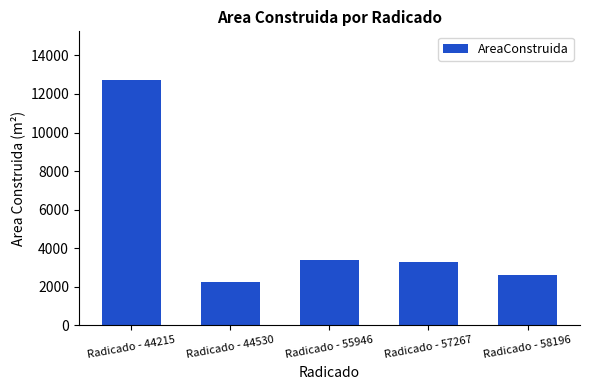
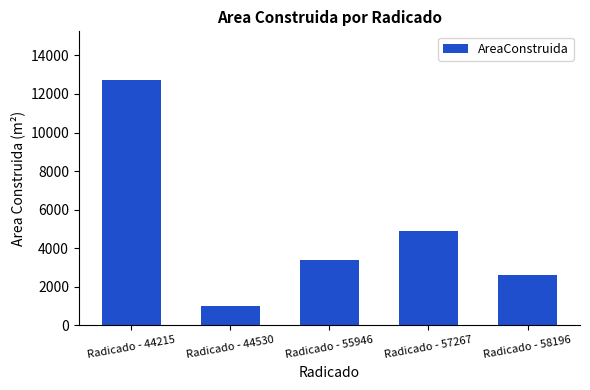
  {
    "Radicado - 44215": 12700,
-   "Radicado - 44530": 2300,
+   "Radicado - 44530": 1000,
    "Radicado - 55946": 3400,
-   "Radicado - 57267": 3300,
+   "Radicado - 57267": 4900,
    "Radicado - 58196": 2600
  }
